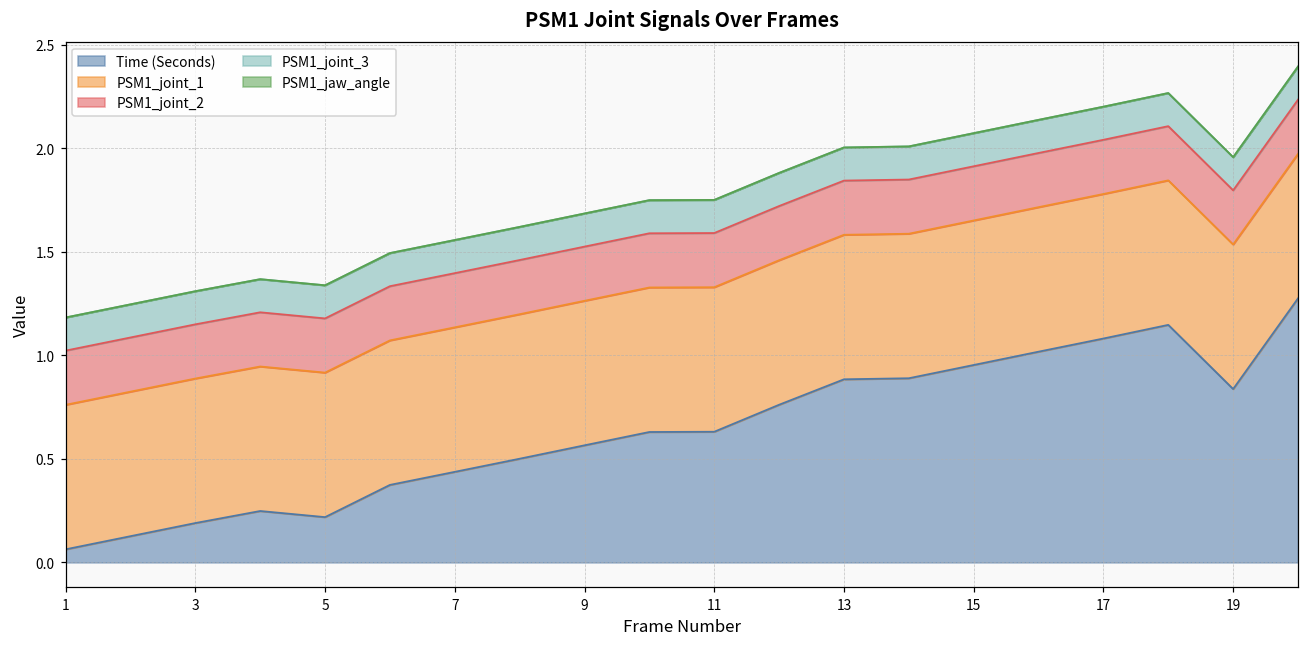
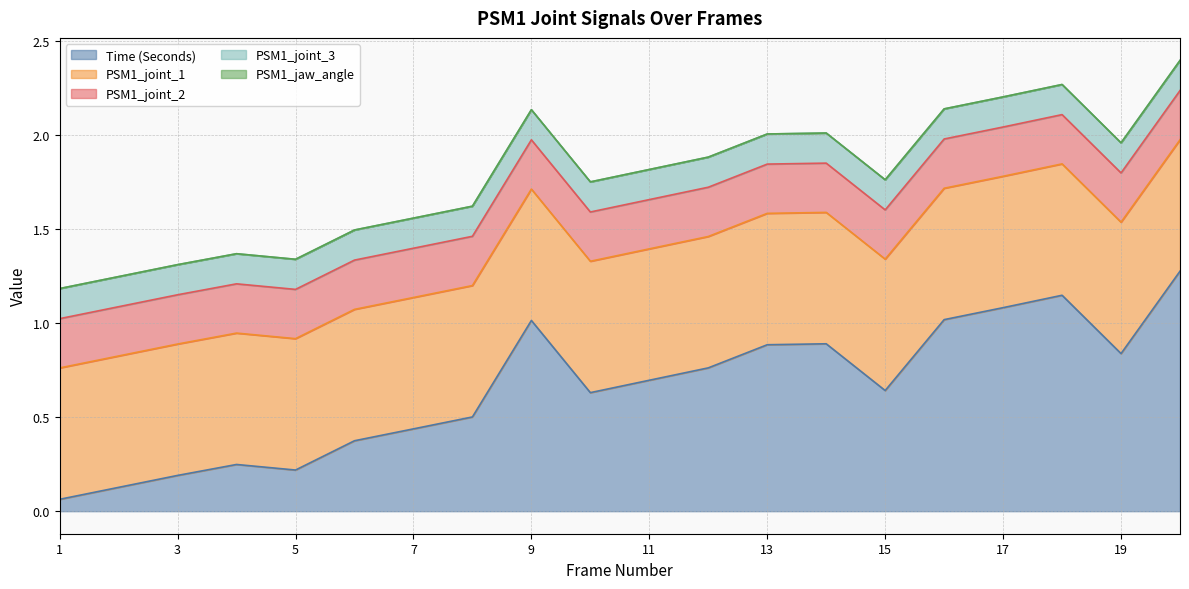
  {
    "Time (Seconds)": {
      "1": 0.06,
      "3": 0.19,
      "5": 0.22,
      "7": 0.44,
-     "9": 0.57,
-     "11": 0.63,
+     "9": 1.01,
+     "11": 0.70,
      "13": 0.88,
-     "15": 0.95,
+     "15": 0.64,
      "17": 1.08,
      "19": 0.84
    },
    "PSM1_joint_1": {
      "1": 0.70,
      "3": 0.70,
      "5": 0.70,
      "7": 0.70,
      "9": 0.70,
      "11": 0.70,
      "13": 0.70,
      "15": 0.70,
      "17": 0.70,
      "19": 0.70
    },
    "PSM1_joint_2": {
      "1": 0.26,
      "3": 0.26,
      "5": 0.26,
      "7": 0.26,
      "9": 0.26,
      "11": 0.26,
      "13": 0.26,
      "15": 0.26,
      "17": 0.26,
      "19": 0.26
    }
  }
